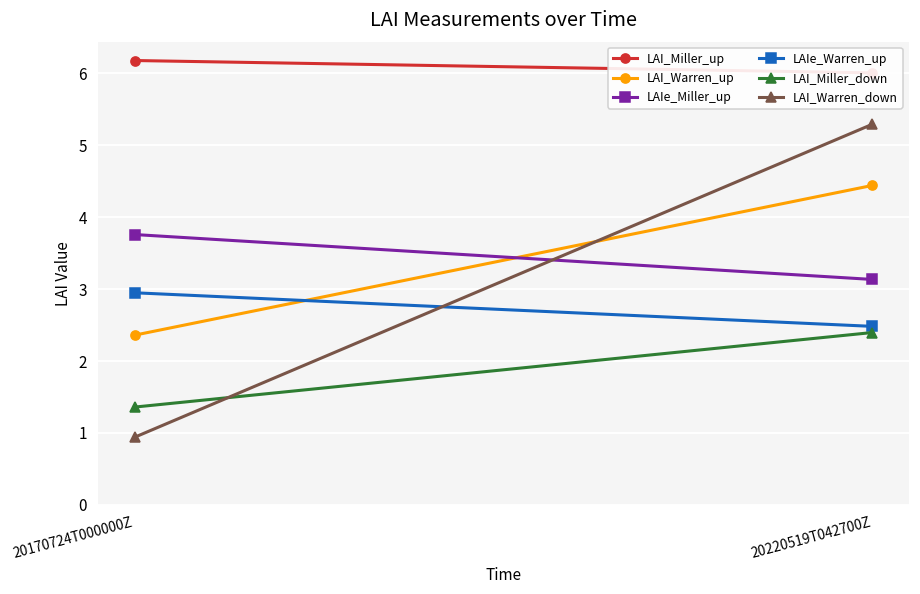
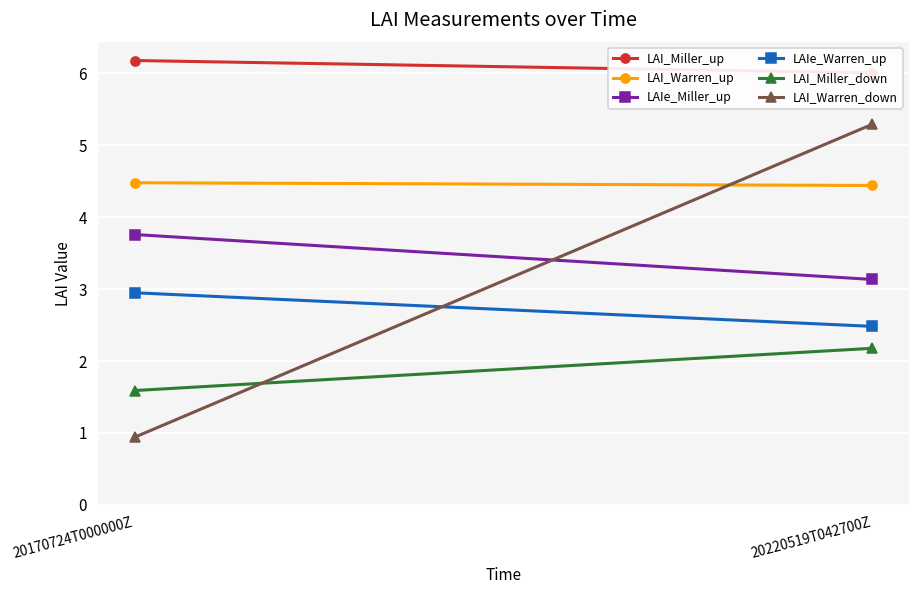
  {
    "LAI_Miller_up": {
      "20170724T000000Z": 6.2
    },
    "LAI_Warren_up": {
-     "20170724T000000Z": 2.4,
+     "20170724T000000Z": 4.5,
      "20220519T042700Z": 4.4
    },
    "LAIe_Miller_up": {
      "20170724T000000Z": 3.8,
      "20220519T042700Z": 3.1
    },
    "LAIe_Warren_up": {
      "20170724T000000Z": 3.0,
      "20220519T042700Z": 2.5
    },
    "LAI_Miller_down": {
-     "20170724T000000Z": 1.4,
-     "20220519T042700Z": 2.4
+     "20170724T000000Z": 1.6,
+     "20220519T042700Z": 2.2
    },
    "LAI_Warren_down": {
      "20170724T000000Z": 0.9,
      "20220519T042700Z": 5.3
    }
  }
